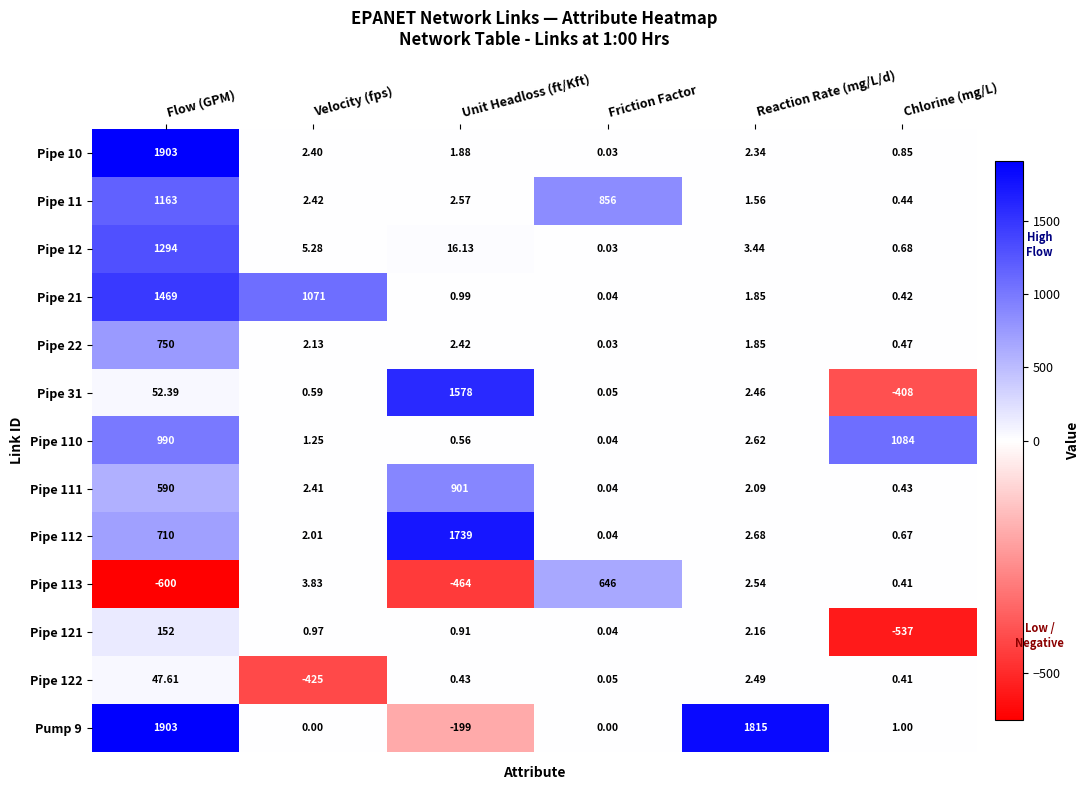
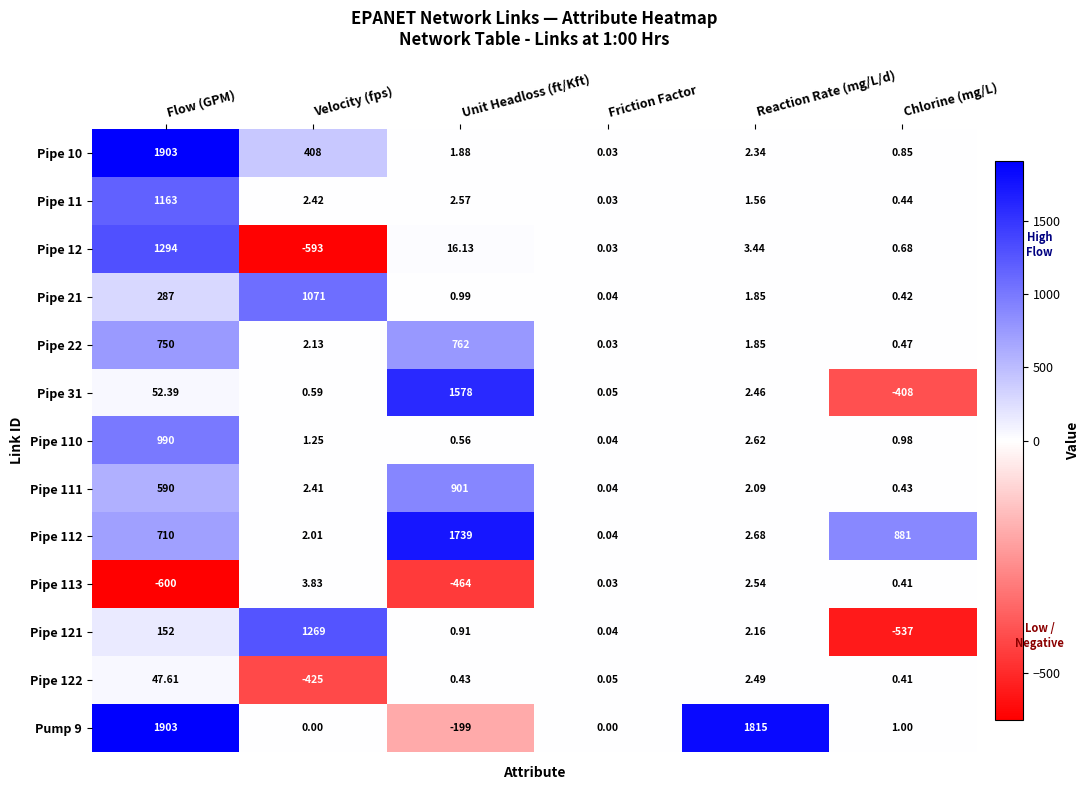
  {
    "Pipe 10": {
      "Flow (GPM)": 1903,
-     "Velocity (fps)": 2.40,
+     "Velocity (fps)": 408,
      "Unit Headloss (ft/Kft)": 1.88,
      "Friction Factor": 0.03,
      "Reaction Rate (mg/L/d)": 2.34,
      "Chlorine (mg/L)": 0.85
    },
    "Pipe 11": {
      "Flow (GPM)": 1163,
      "Velocity (fps)": 2.42,
      "Unit Headloss (ft/Kft)": 2.57,
-     "Friction Factor": 856,
+     "Friction Factor": 0.03,
      "Reaction Rate (mg/L/d)": 1.56,
      "Chlorine (mg/L)": 0.44
    },
    "Pipe 12": {
      "Flow (GPM)": 1294,
-     "Velocity (fps)": 5.28,
+     "Velocity (fps)": -593,
      "Unit Headloss (ft/Kft)": 16.13,
      "Friction Factor": 0.03,
      "Reaction Rate (mg/L/d)": 3.44,
      "Chlorine (mg/L)": 0.68
    },
    "Pipe 21": {
-     "Flow (GPM)": 1469,
+     "Flow (GPM)": 287,
      "Velocity (fps)": 1071,
      "Unit Headloss (ft/Kft)": 0.99,
      "Friction Factor": 0.04,
      "Reaction Rate (mg/L/d)": 1.85,
      "Chlorine (mg/L)": 0.42
    },
    "Pipe 22": {
      "Flow (GPM)": 750,
      "Velocity (fps)": 2.13,
-     "Unit Headloss (ft/Kft)": 2.42,
+     "Unit Headloss (ft/Kft)": 762,
      "Friction Factor": 0.03,
      "Reaction Rate (mg/L/d)": 1.85,
      "Chlorine (mg/L)": 0.47
    },
    "Pipe 31": {
      "Flow (GPM)": 52.39,
      "Velocity (fps)": 0.59,
      "Unit Headloss (ft/Kft)": 1578,
      "Friction Factor": 0.05,
      "Reaction Rate (mg/L/d)": 2.46,
      "Chlorine (mg/L)": -408
    },
    "Pipe 110": {
      "Flow (GPM)": 990,
      "Velocity (fps)": 1.25,
      "Unit Headloss (ft/Kft)": 0.56,
      "Friction Factor": 0.04,
      "Reaction Rate (mg/L/d)": 2.62,
-     "Chlorine (mg/L)": 1084
+     "Chlorine (mg/L)": 0.98
    },
    "Pipe 111": {
      "Flow (GPM)": 590,
      "Velocity (fps)": 2.41,
      "Unit Headloss (ft/Kft)": 901,
      "Friction Factor": 0.04,
      "Reaction Rate (mg/L/d)": 2.09,
      "Chlorine (mg/L)": 0.43
    },
    "Pipe 112": {
      "Flow (GPM)": 710,
      "Velocity (fps)": 2.01,
      "Unit Headloss (ft/Kft)": 1739,
      "Friction Factor": 0.04,
      "Reaction Rate (mg/L/d)": 2.68,
-     "Chlorine (mg/L)": 0.67
+     "Chlorine (mg/L)": 881
    },
    "Pipe 113": {
      "Flow (GPM)": -600,
      "Velocity (fps)": 3.83,
      "Unit Headloss (ft/Kft)": -464,
-     "Friction Factor": 646,
+     "Friction Factor": 0.03,
      "Reaction Rate (mg/L/d)": 2.54,
      "Chlorine (mg/L)": 0.41
    },
    "Pipe 121": {
      "Flow (GPM)": 152,
-     "Velocity (fps)": 0.97,
+     "Velocity (fps)": 1269,
      "Unit Headloss (ft/Kft)": 0.91,
      "Friction Factor": 0.04,
      "Reaction Rate (mg/L/d)": 2.16,
      "Chlorine (mg/L)": -537
    },
    "Pipe 122": {
      "Flow (GPM)": 47.61,
      "Velocity (fps)": -425,
      "Unit Headloss (ft/Kft)": 0.43,
      "Friction Factor": 0.05,
      "Reaction Rate (mg/L/d)": 2.49,
      "Chlorine (mg/L)": 0.41
    },
    "Pump 9": {
      "Flow (GPM)": 1903,
      "Velocity (fps)": 0.00,
      "Unit Headloss (ft/Kft)": -199,
      "Friction Factor": 0.00,
      "Reaction Rate (mg/L/d)": 1815,
      "Chlorine (mg/L)": 1.00
    }
  }
